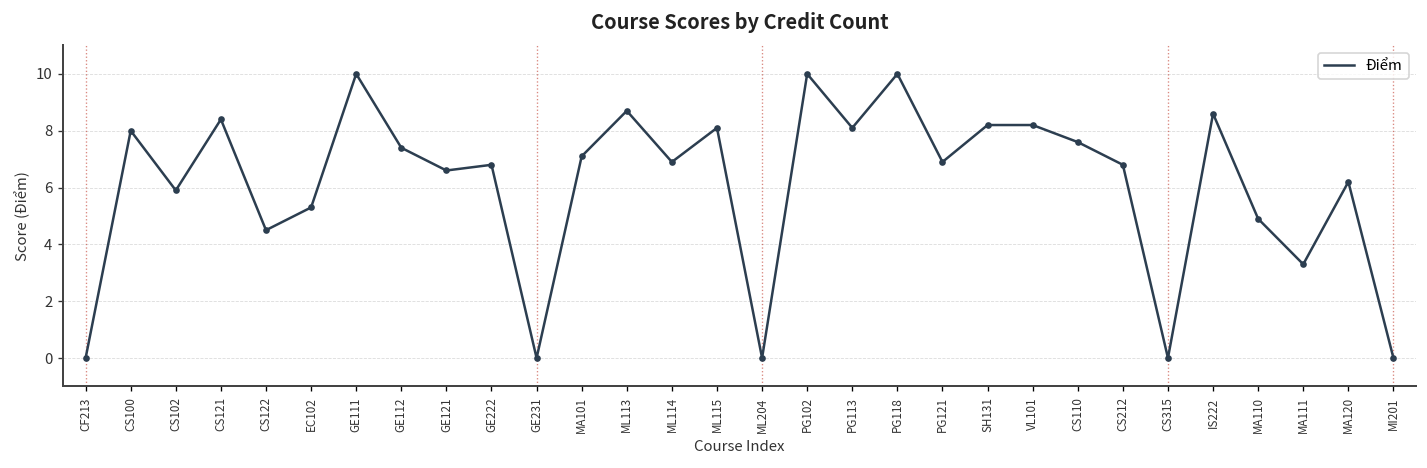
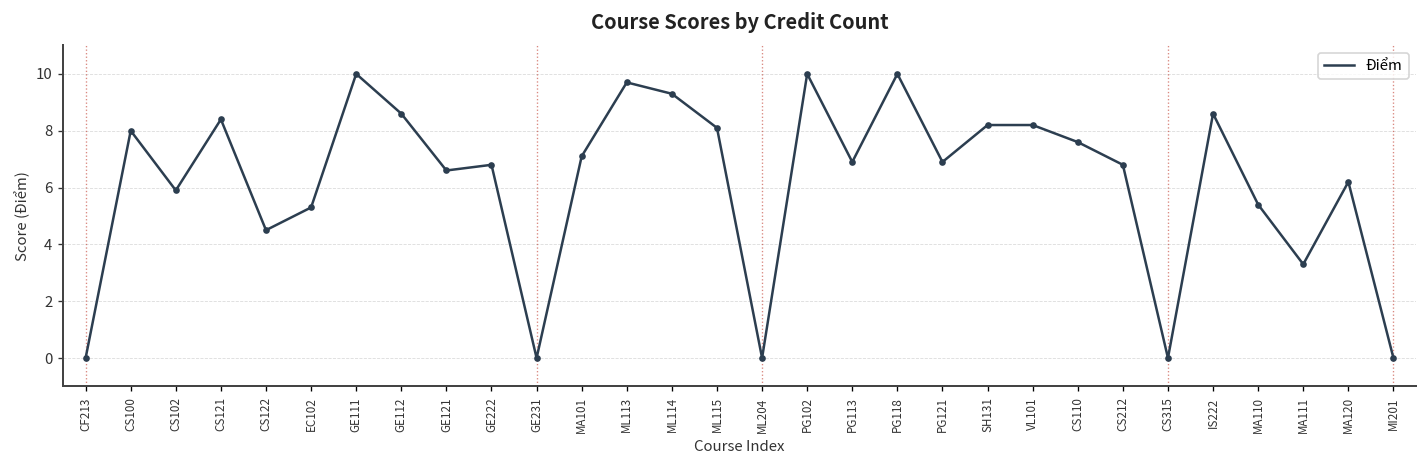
  {
    "CF213": 0.0,
    "CS100": 8.0,
    "CS102": 5.9,
    "CS121": 8.4,
    "CS122": 4.5,
    "EC102": 5.3,
    "GE111": 10.0,
-   "GE112": 7.4,
+   "GE112": 8.6,
    "GE121": 6.6,
    "GE222": 6.8,
    "GE231": 0.0,
    "MA101": 7.1,
-   "ML113": 8.7,
-   "ML114": 6.9,
+   "ML113": 9.7,
+   "ML114": 9.3,
    "ML115": 8.1,
    "ML204": 0.0,
    "PG102": 10.0,
-   "PG113": 8.1,
+   "PG113": 6.9,
    "PG118": 10.0,
    "PG121": 6.9,
    "SH131": 8.2,
    "VL101": 8.2,
    "CS110": 7.6,
    "CS212": 6.8,
    "CS315": 0.0,
    "IS222": 8.6,
-   "MA110": 4.9,
+   "MA110": 5.4,
    "MA111": 3.3,
    "MA120": 6.2,
    "MI201": 0.0
  }
